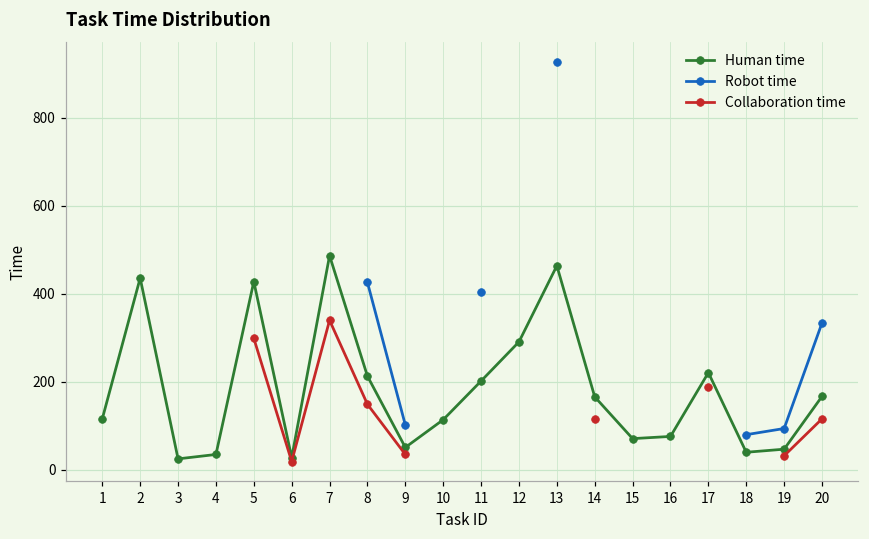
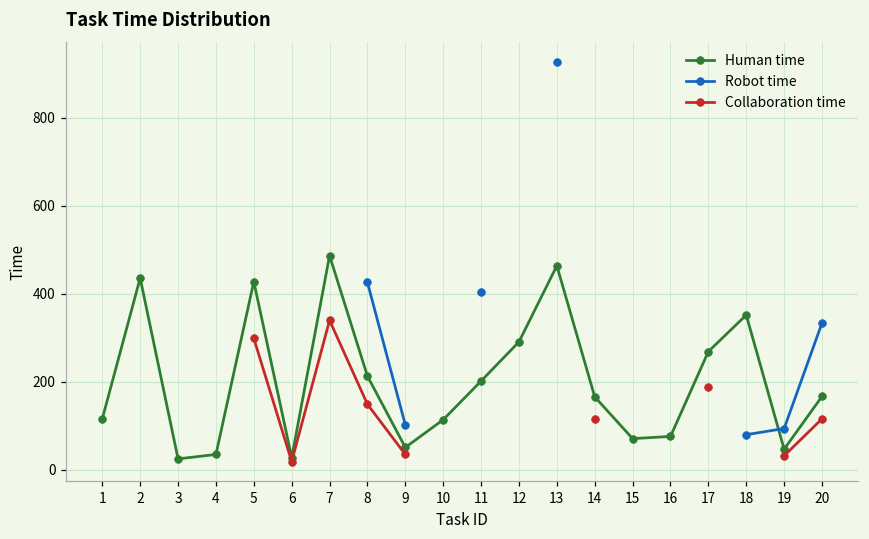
  {
    "Human time": {
      "1": 120,
      "2": 440,
      "3": 30,
      "4": 40,
      "5": 430,
      "6": 30,
      "7": 490,
      "8": 210,
      "9": 50,
      "10": 110,
      "11": 200,
      "12": 290,
      "13": 460,
      "14": 170,
      "15": 70,
      "16": 80,
-     "17": 220,
-     "18": 40,
+     "17": 270,
+     "18": 350,
      "19": 50,
      "20": 170
    },
    "Robot time": {
      "8": 430,
      "9": 100,
      "11": 400,
      "13": 930,
      "18": 80,
      "19": 90,
      "20": 330
    },
    "Collaboration time": {
      "5": 300,
      "6": 20,
      "7": 340,
      "8": 150,
      "9": 40,
      "14": 120,
      "17": 190,
      "19": 30,
      "20": 120
    }
  }
